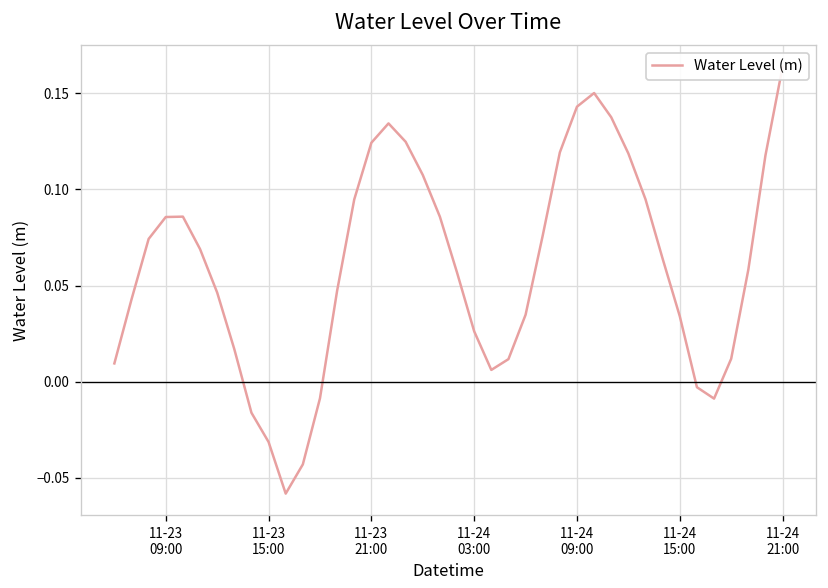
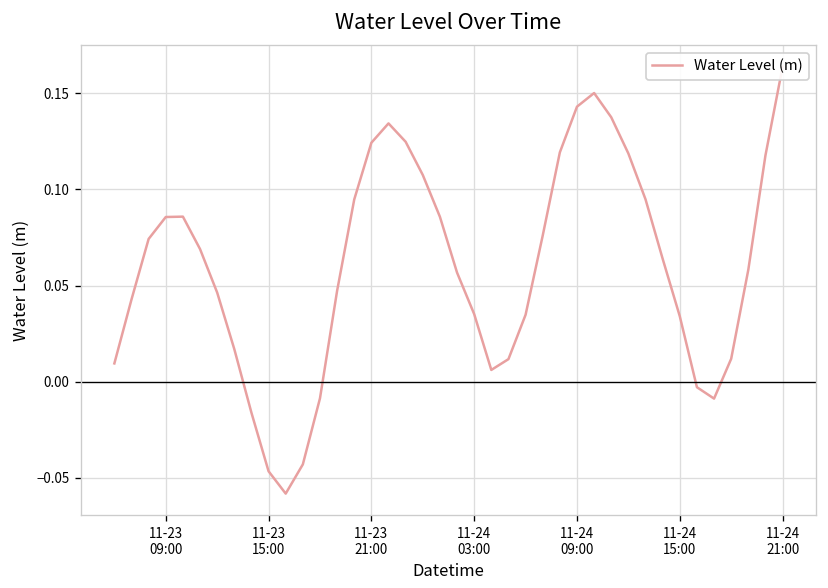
  {
    "11-23 09:00": 0.086,
-   "11-23 15:00": -0.031,
+   "11-23 15:00": -0.047,
    "11-23 21:00": 0.124,
-   "11-24 03:00": 0.026,
+   "11-24 03:00": 0.035,
    "11-24 09:00": 0.143,
    "11-24 15:00": 0.034
  }
